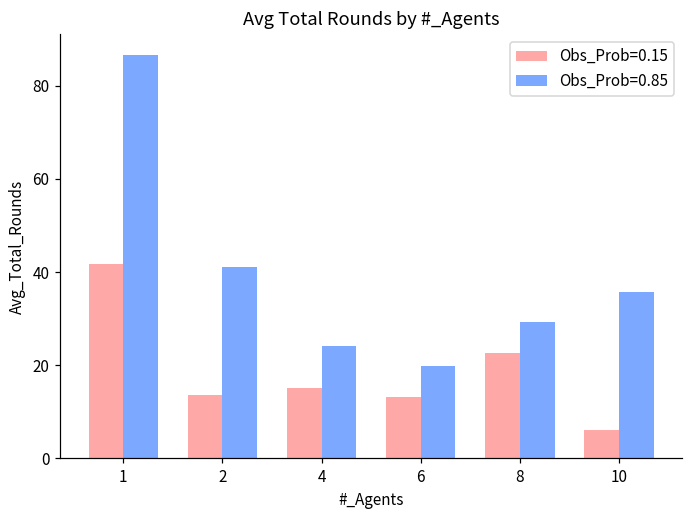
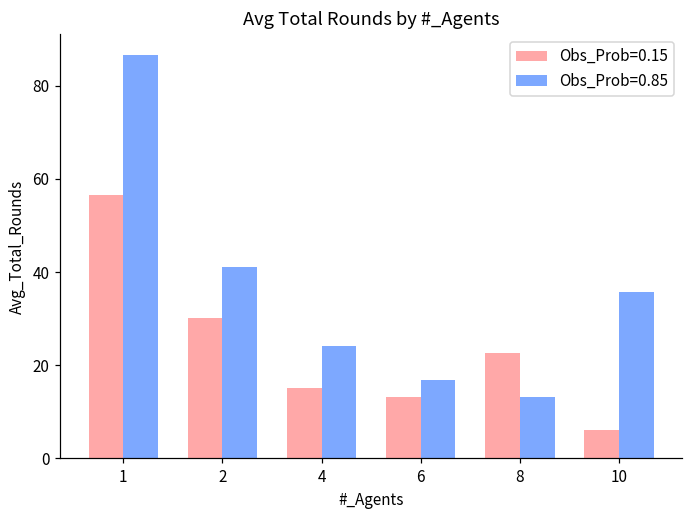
  {
    "Obs_Prob=0.15": {
-     "1": 42,
-     "2": 14,
+     "1": 57,
+     "2": 30,
      "4": 15,
      "6": 13,
      "8": 23,
      "10": 6
    },
    "Obs_Prob=0.85": {
      "1": 87,
      "2": 41,
      "4": 24,
-     "6": 20,
-     "8": 29,
+     "6": 17,
+     "8": 13,
      "10": 36
    }
  }
